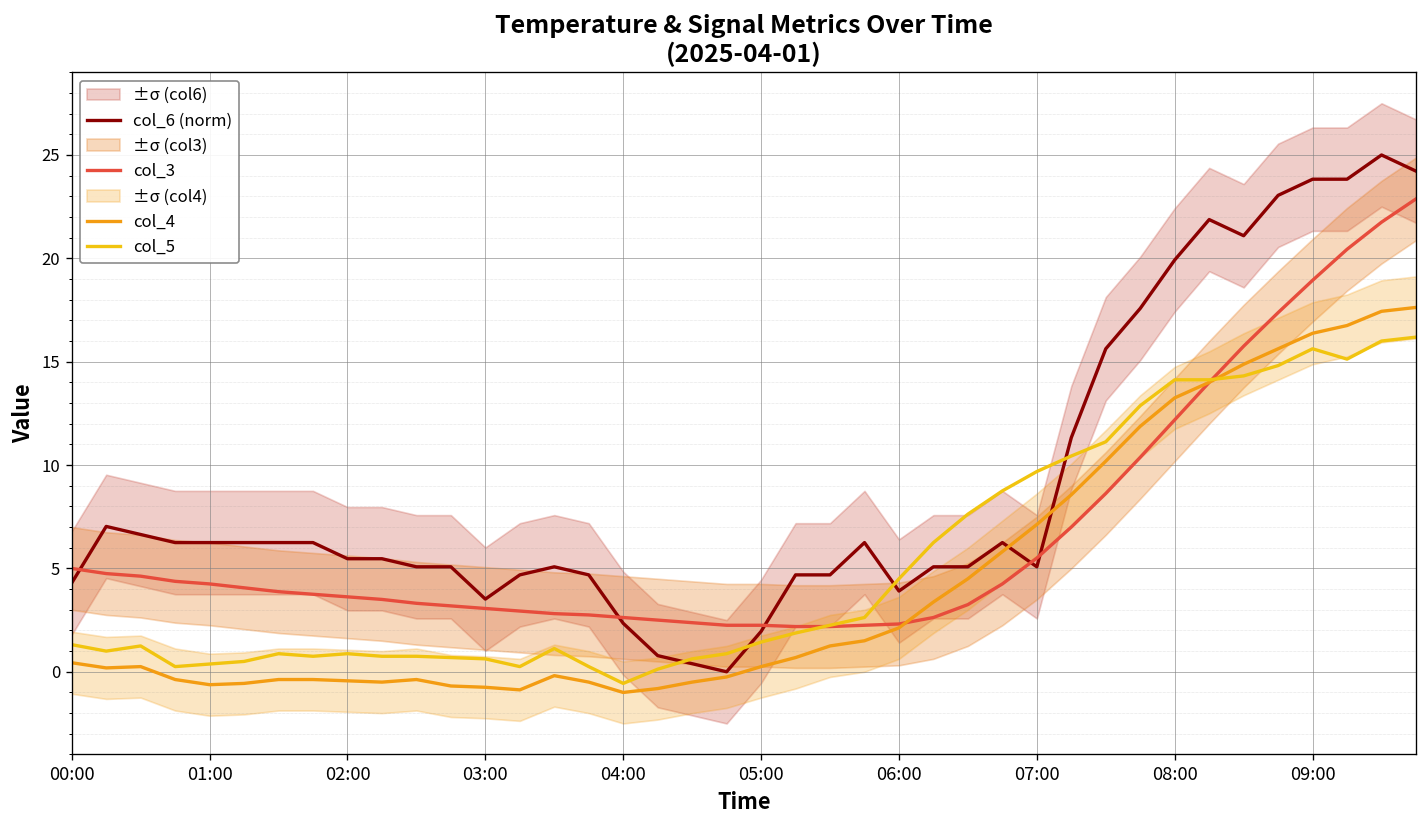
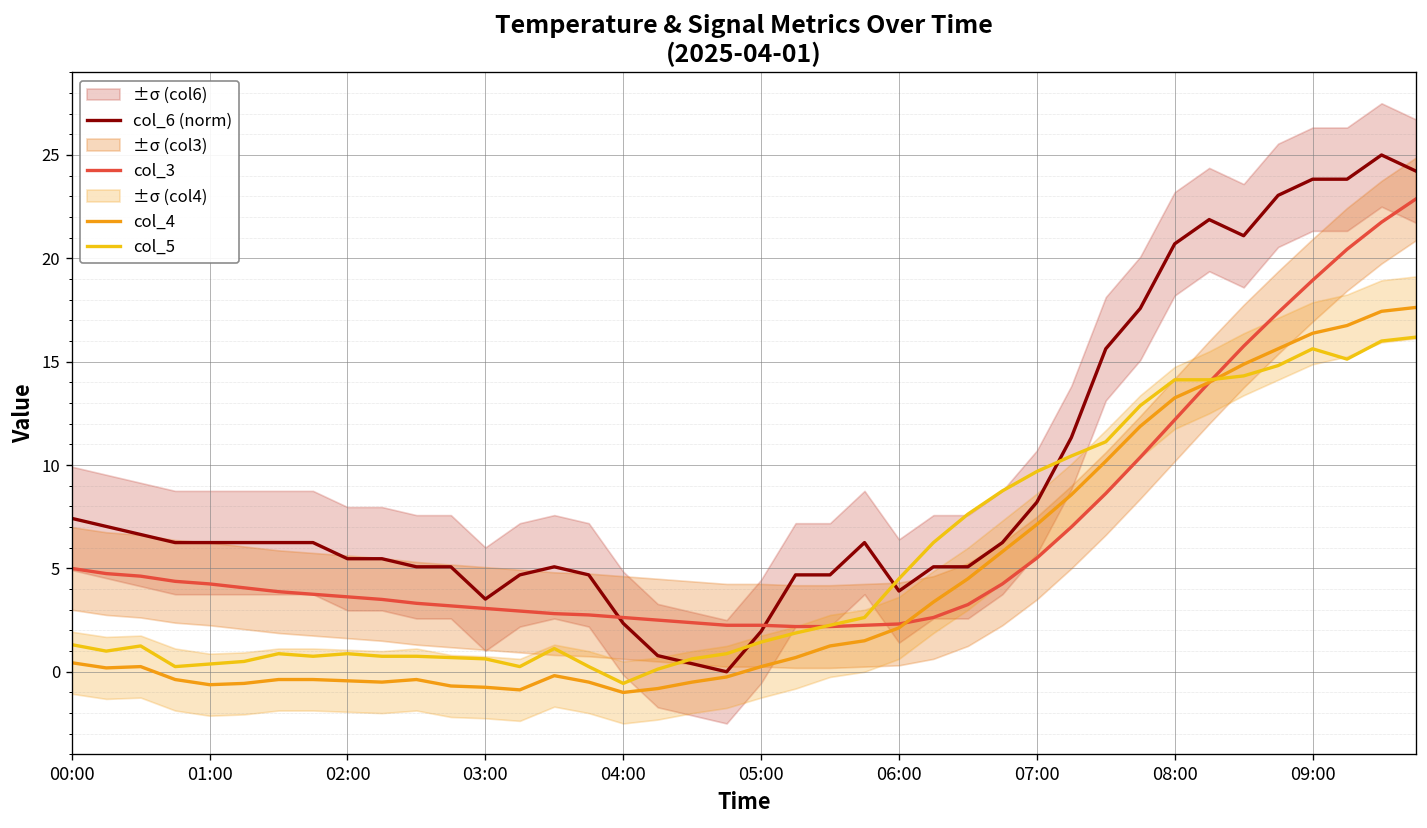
  {
    "col_6 (norm)": {
-     "00:00": 4.3,
+     "00:00": 7.4,
      "02:00": 5.5,
      "03:00": 3.5,
      "04:00": 2.3,
      "05:00": 2.0,
      "06:00": 3.9,
-     "07:00": 5.1,
-     "08:00": 19.9,
+     "07:00": 8.2,
+     "08:00": 20.7,
      "09:00": 23.8
    }
  }
